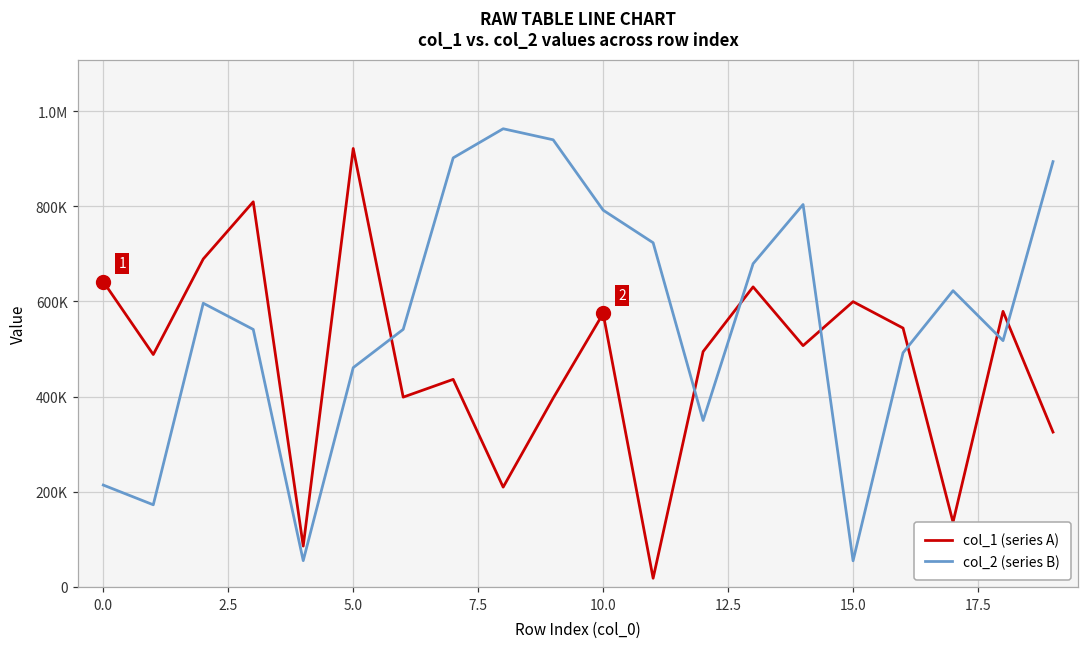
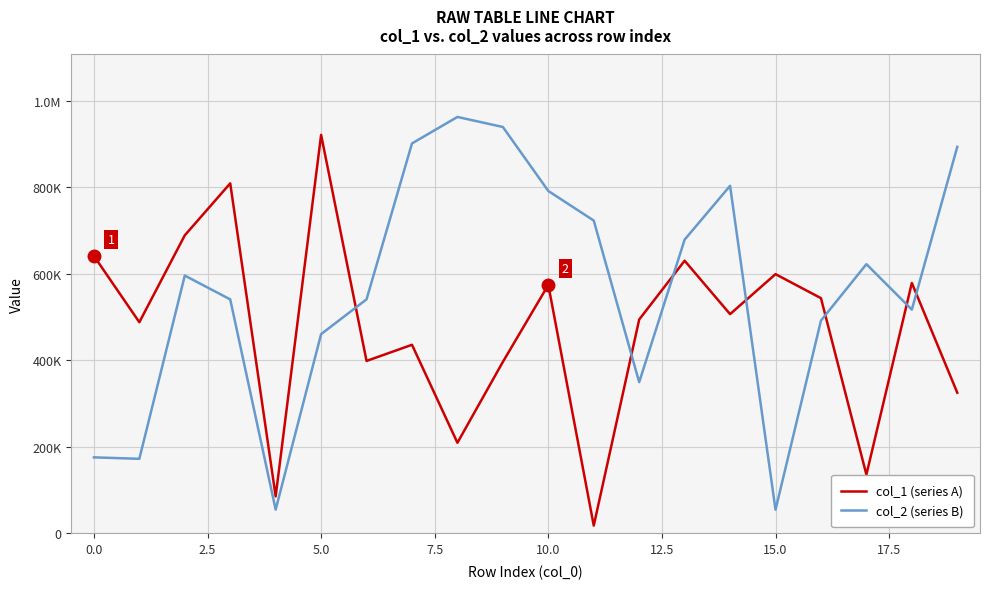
  {
    "col_2 (series B)": {
-     "0.0": 210000,
+     "0.0": 180000,
      "5.0": 460000,
      "10.0": 790000,
      "15.0": 50000
    }
  }
